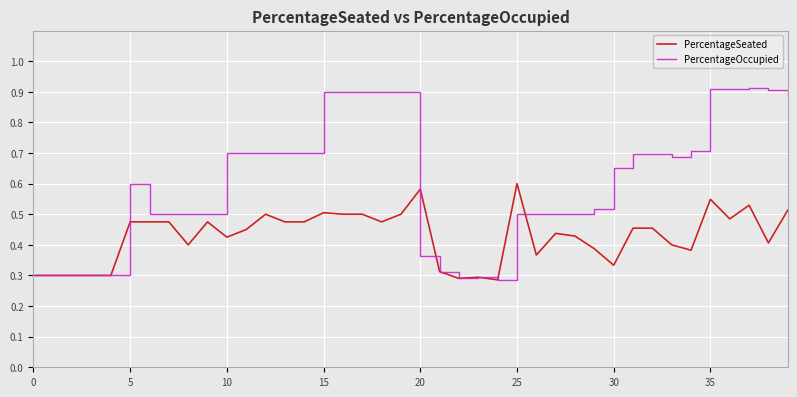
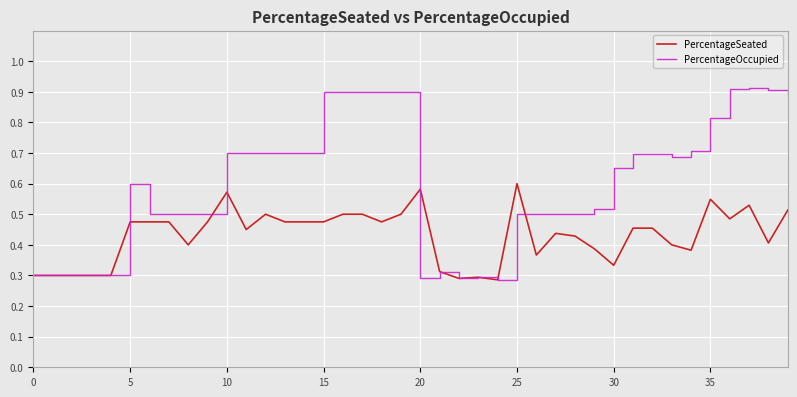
  {
    "PercentageSeated": {
      "5": 0.48,
-     "10": 0.43,
-     "15": 0.51,
+     "10": 0.57,
+     "15": 0.48,
      "20": 0.58,
      "25": 0.60,
      "30": 0.33,
      "35": 0.55
    },
    "PercentageOccupied": {
      "5": 0.60,
      "10": 0.70,
      "15": 0.90,
-     "20": 0.36,
+     "20": 0.29,
      "25": 0.50,
      "30": 0.65,
-     "35": 0.91
+     "35": 0.81
    }
  }
